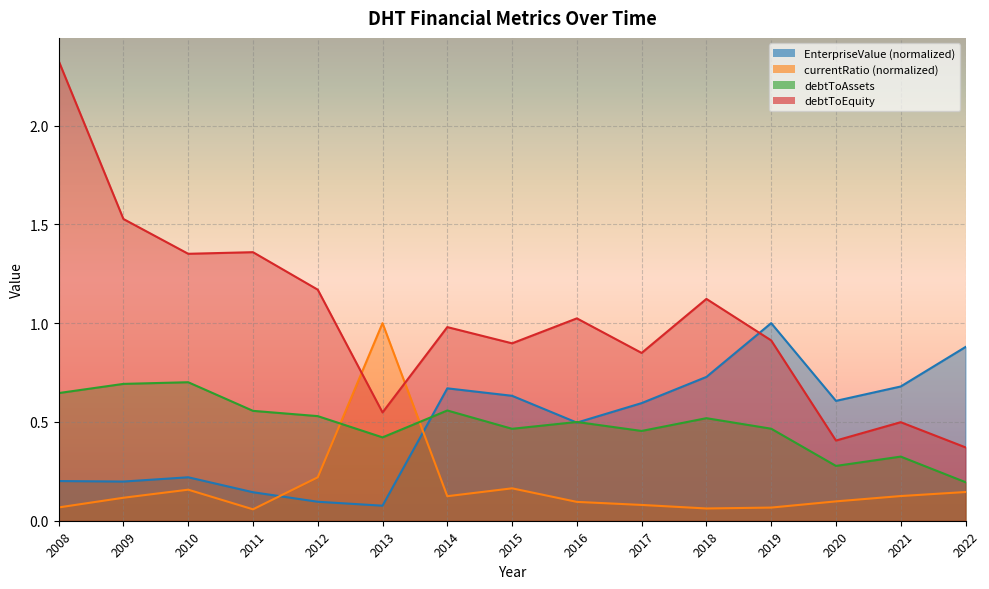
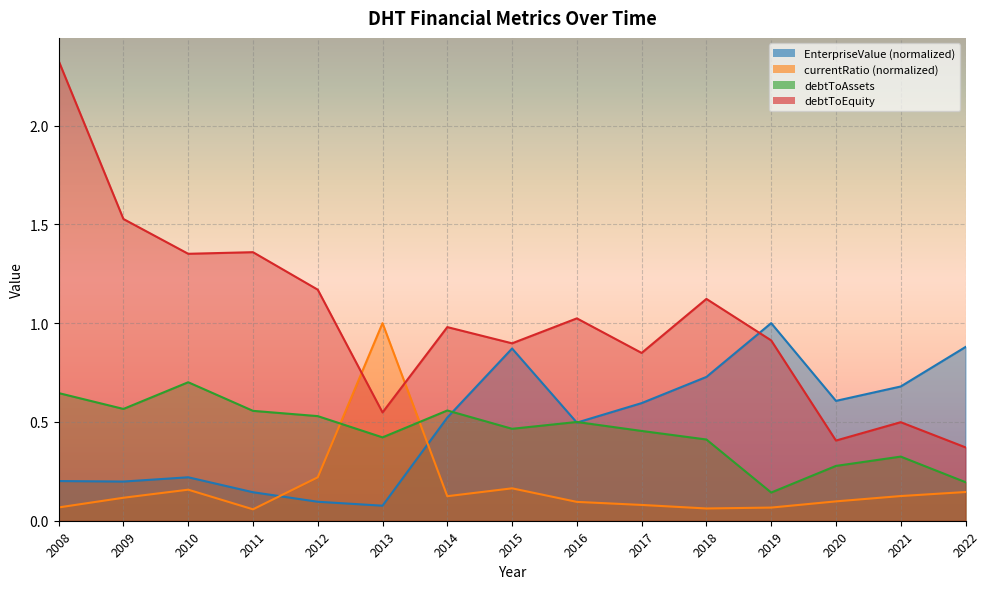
  {
    "EnterpriseValue (normalized)": {
      "2008": 0.20,
      "2009": 0.20,
      "2010": 0.22,
      "2011": 0.14,
      "2012": 0.10,
      "2013": 0.08,
-     "2014": 0.67,
-     "2015": 0.63,
+     "2014": 0.52,
+     "2015": 0.87,
      "2017": 0.60,
      "2018": 0.73,
      "2019": 1.00,
      "2020": 0.61,
      "2021": 0.68,
      "2022": 0.88
    },
    "debtToAssets": {
      "2008": 0.65,
-     "2009": 0.69,
+     "2009": 0.57,
      "2010": 0.70,
      "2011": 0.56,
      "2012": 0.53,
      "2013": 0.42,
      "2014": 0.56,
      "2015": 0.47,
      "2017": 0.45,
-     "2018": 0.52,
-     "2019": 0.47,
+     "2018": 0.41,
+     "2019": 0.14,
      "2020": 0.28,
      "2021": 0.32,
      "2022": 0.20
    }
  }
